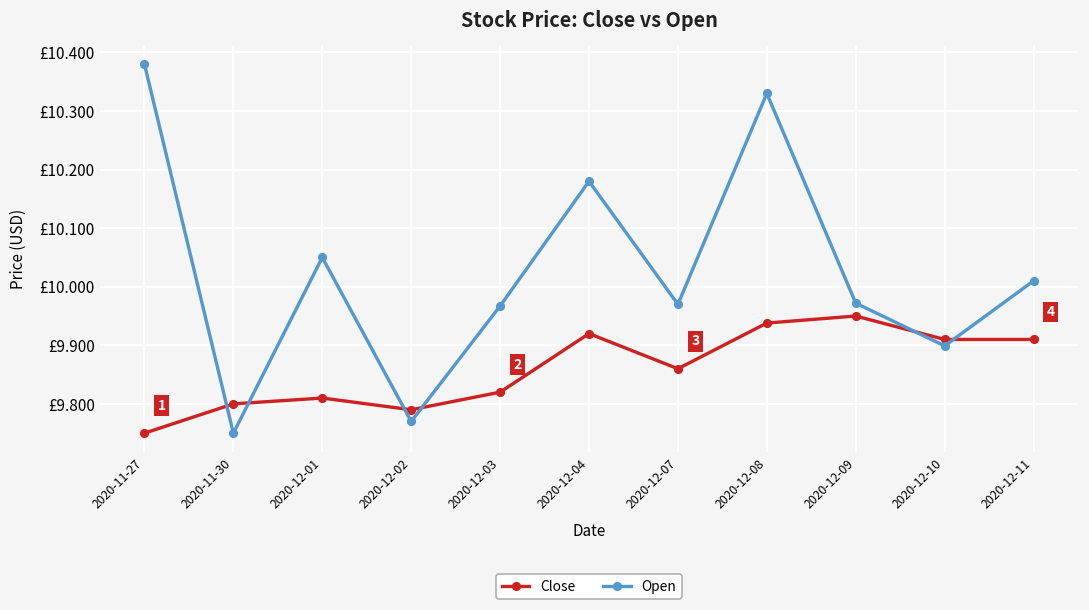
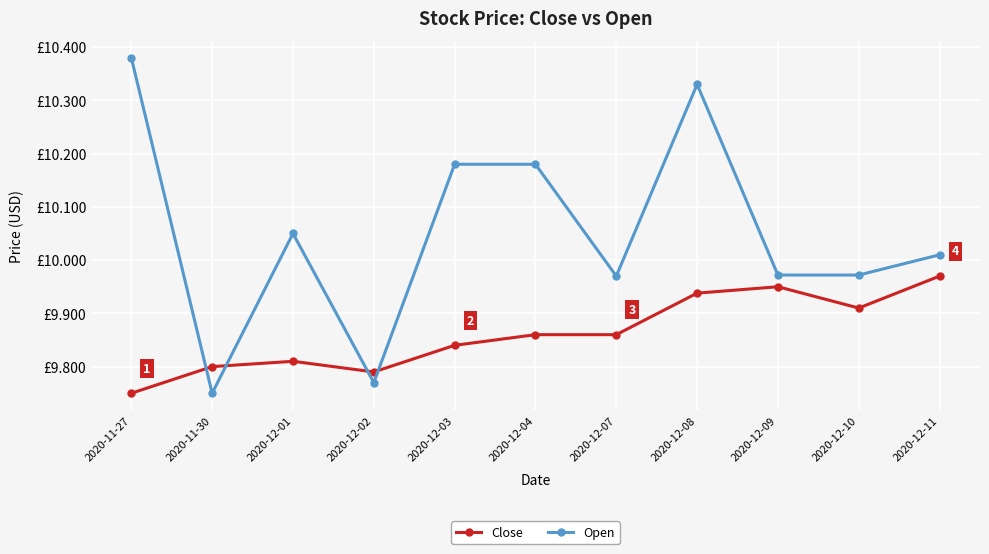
  {
    "Close": {
      "2020-11-30": "£9.80",
      "2020-12-01": "£9.81",
      "2020-12-02": "£9.79",
-     "2020-12-03": "£9.82",
-     "2020-12-04": "£9.92",
+     "2020-12-03": "£9.84",
+     "2020-12-04": "£9.86",
      "2020-12-08": "£9.94",
      "2020-12-09": "£9.95",
      "2020-12-10": "£9.91",
-     "2020-12-11": "£9.91"
+     "2020-12-11": "£9.97"
    },
    "Open": {
      "2020-11-27": "£10.38",
      "2020-11-30": "£9.75",
      "2020-12-01": "£10.05",
      "2020-12-02": "£9.77",
-     "2020-12-03": "£9.97",
+     "2020-12-03": "£10.18",
      "2020-12-04": "£10.18",
      "2020-12-07": "£9.97",
      "2020-12-08": "£10.33",
      "2020-12-09": "£9.97",
-     "2020-12-10": "£9.90",
+     "2020-12-10": "£9.97",
      "2020-12-11": "£10.01"
    }
  }
